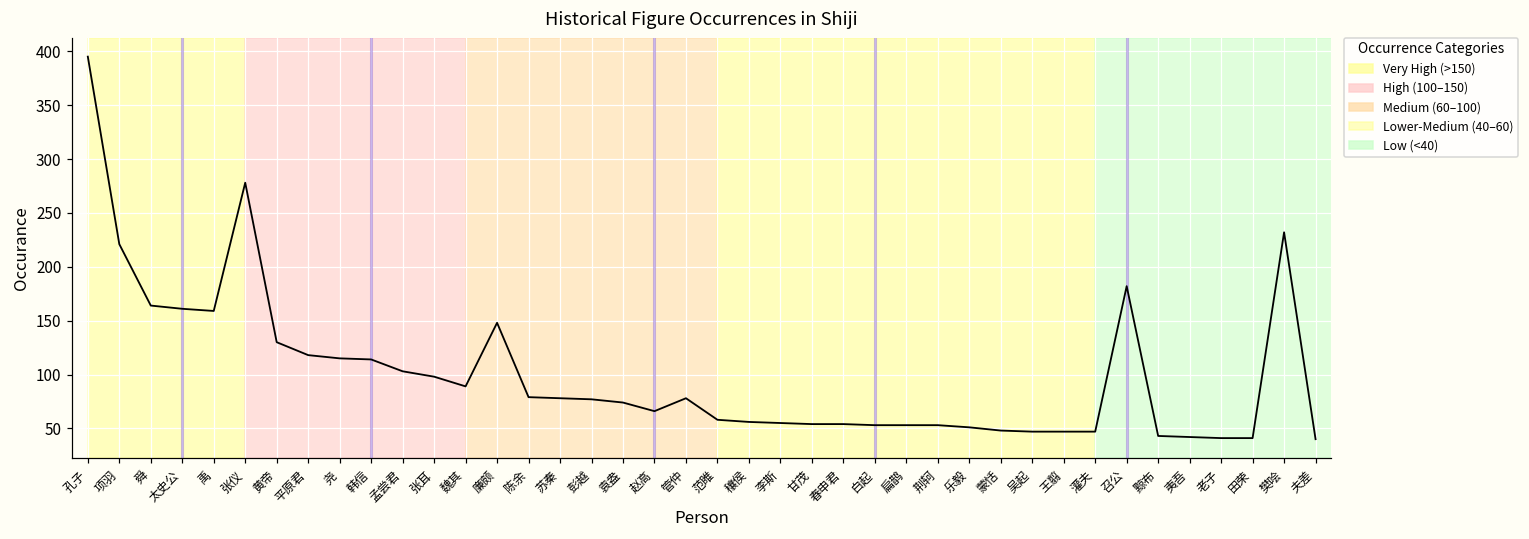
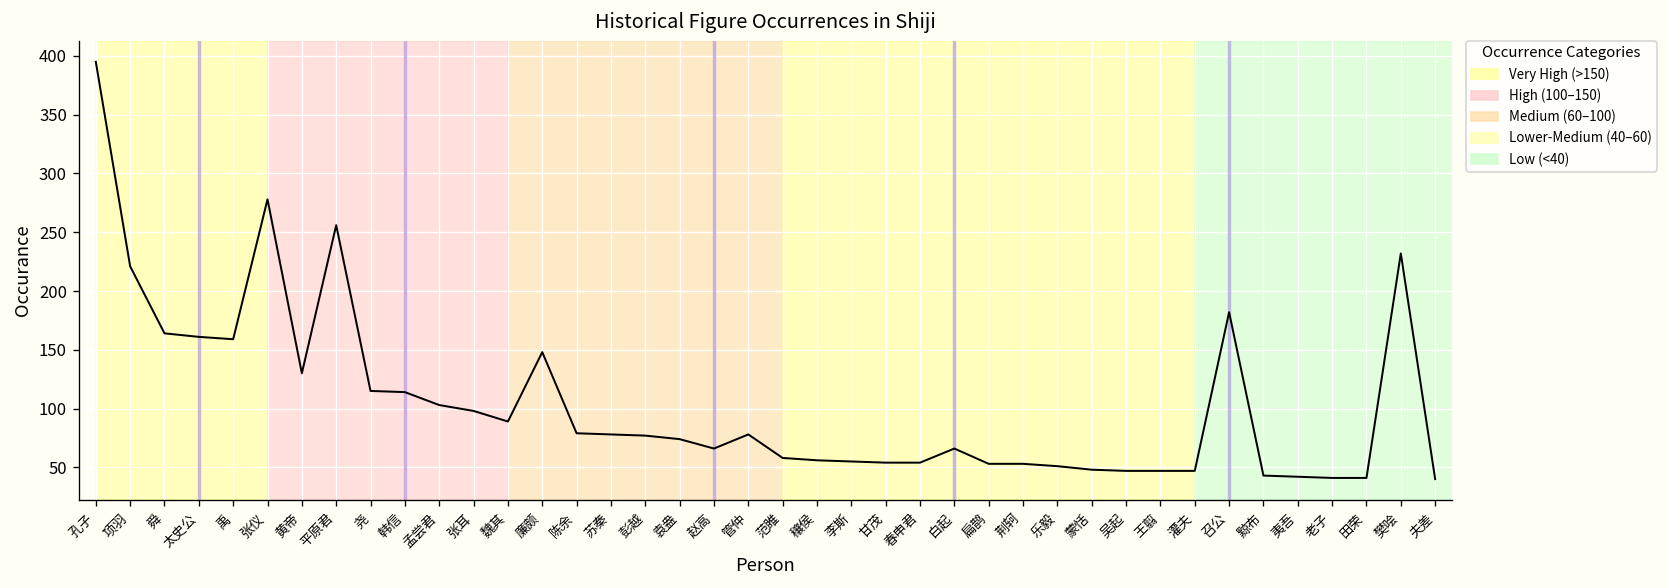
  {
    "孔子": 400,
    "项羽": 220,
    "舜": 160,
    "太史公": 160,
    "禹": 160,
    "张仪": 280,
    "黄帝": 130,
-   "平原君": 120,
+   "平原君": 260,
    "尧": 120,
    "韩信": 110,
    "孟尝君": 100,
    "张耳": 100,
    "魏其": 90,
    "廉颇": 150,
    "陈余": 80,
    "苏秦": 80,
    "彭越": 80,
    "袁盎": 70,
    "赵高": 70,
    "管仲": 80,
    "范睢": 60,
    "穰侯": 60,
    "李斯": 60,
    "甘茂": 50,
    "春申君": 50,
-   "白起": 50,
+   "白起": 70,
    "扁鹊": 50,
    "荆轲": 50,
    "乐毅": 50,
    "蒙恬": 50,
    "吴起": 50,
    "王翦": 50,
    "灌夫": 50,
    "召公": 180,
    "黥布": 40,
    "夷吾": 40,
    "老子": 40,
    "田荣": 40,
    "樊哙": 230,
    "夫差": 40
  }
